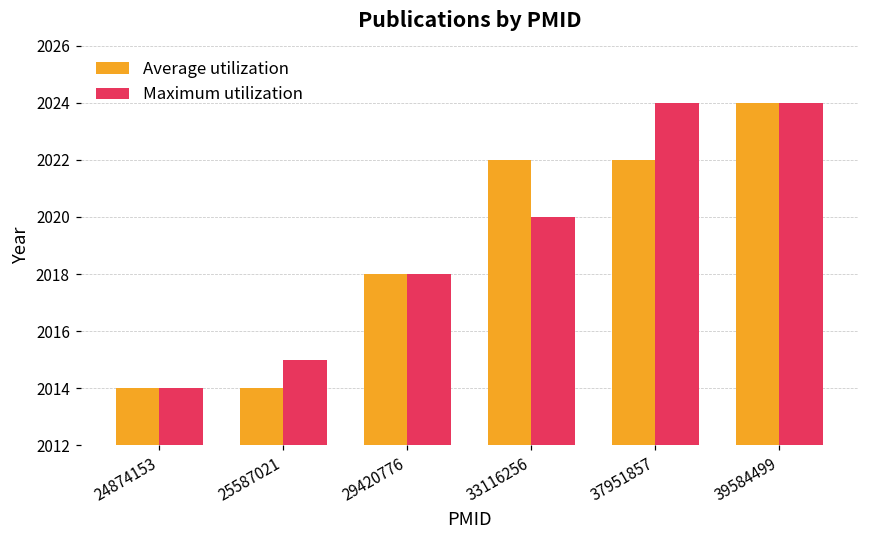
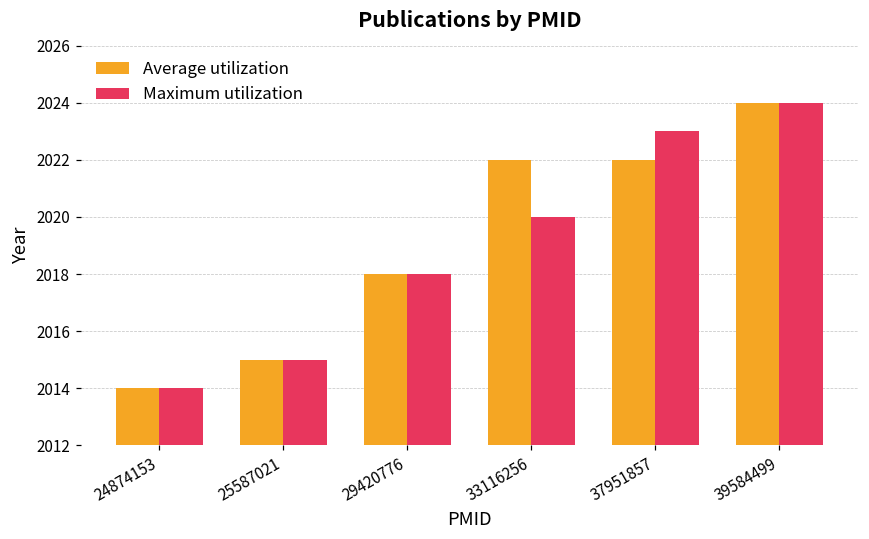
  {
    "Average utilization": {
      "24874153": 2014,
-     "25587021": 2014,
+     "25587021": 2015,
      "29420776": 2018,
      "33116256": 2022,
      "37951857": 2022,
      "39584499": 2024
    },
    "Maximum utilization": {
      "24874153": 2014,
      "25587021": 2015,
      "29420776": 2018,
      "33116256": 2020,
-     "37951857": 2024,
+     "37951857": 2023,
      "39584499": 2024
    }
  }
